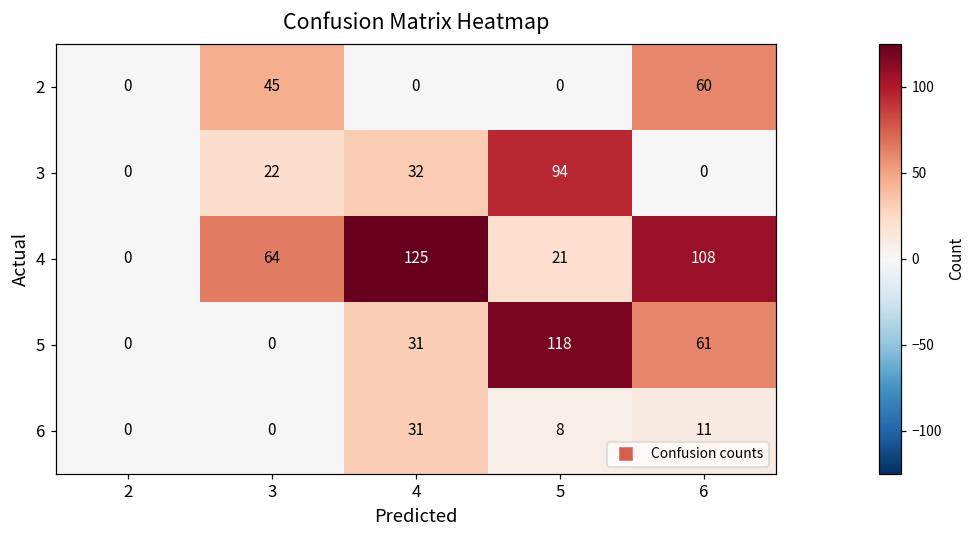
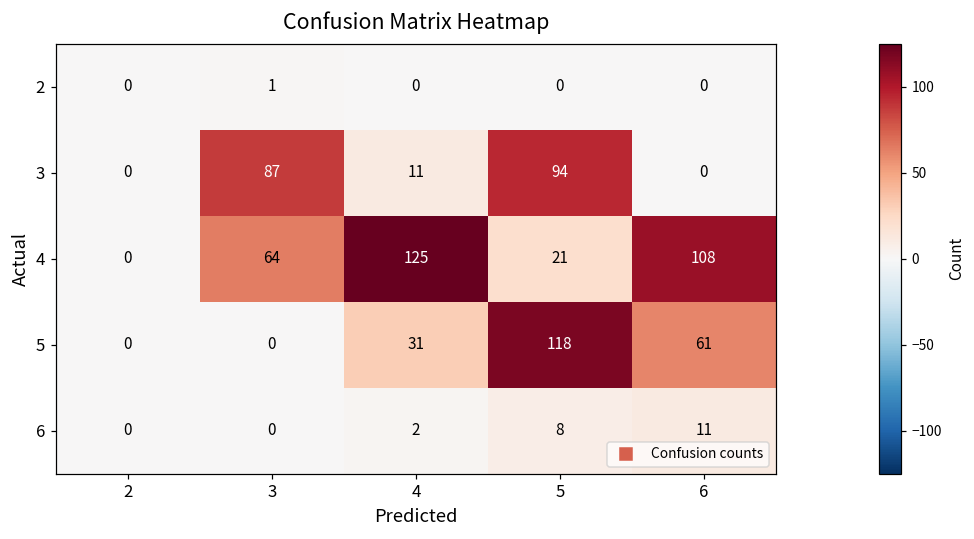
  {
    "2": {
      "2": 0,
-     "3": 45,
+     "3": 1,
      "4": 0,
      "5": 0,
-     "6": 60
+     "6": 0
    },
    "3": {
      "2": 0,
-     "3": 22,
-     "4": 32,
+     "3": 87,
+     "4": 11,
      "5": 94,
      "6": 0
    },
    "4": {
      "2": 0,
      "3": 64,
      "4": 125,
      "5": 21,
      "6": 108
    },
    "5": {
      "2": 0,
      "3": 0,
      "4": 31,
      "5": 118,
      "6": 61
    },
    "6": {
      "2": 0,
      "3": 0,
-     "4": 31,
+     "4": 2,
      "5": 8,
      "6": 11
    }
  }
